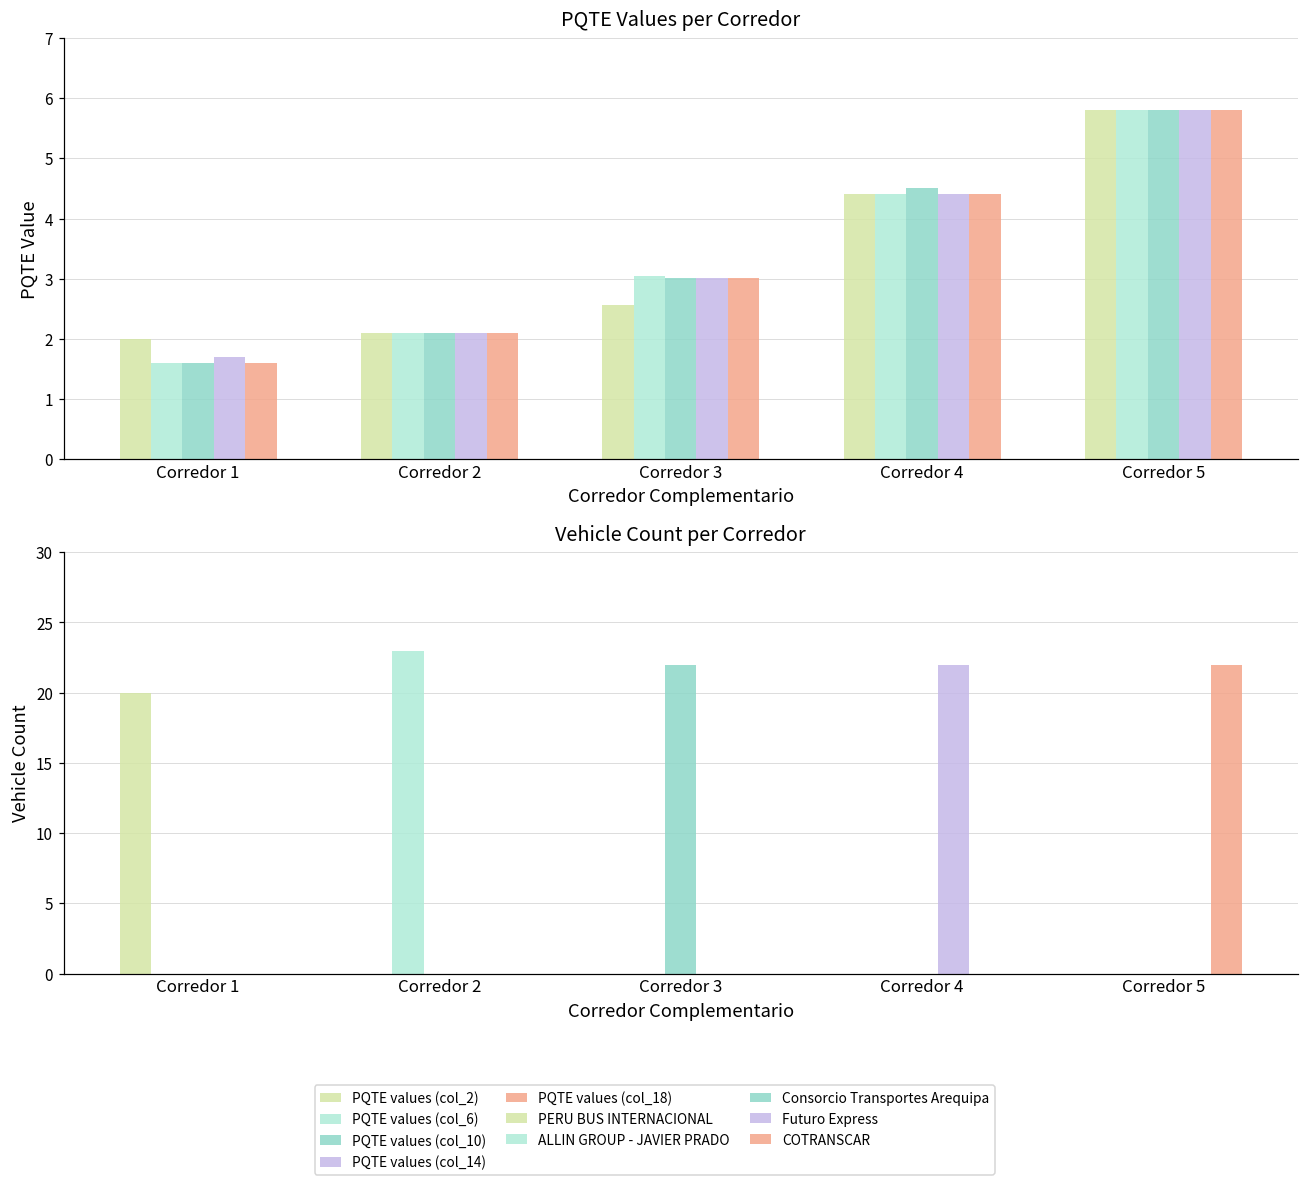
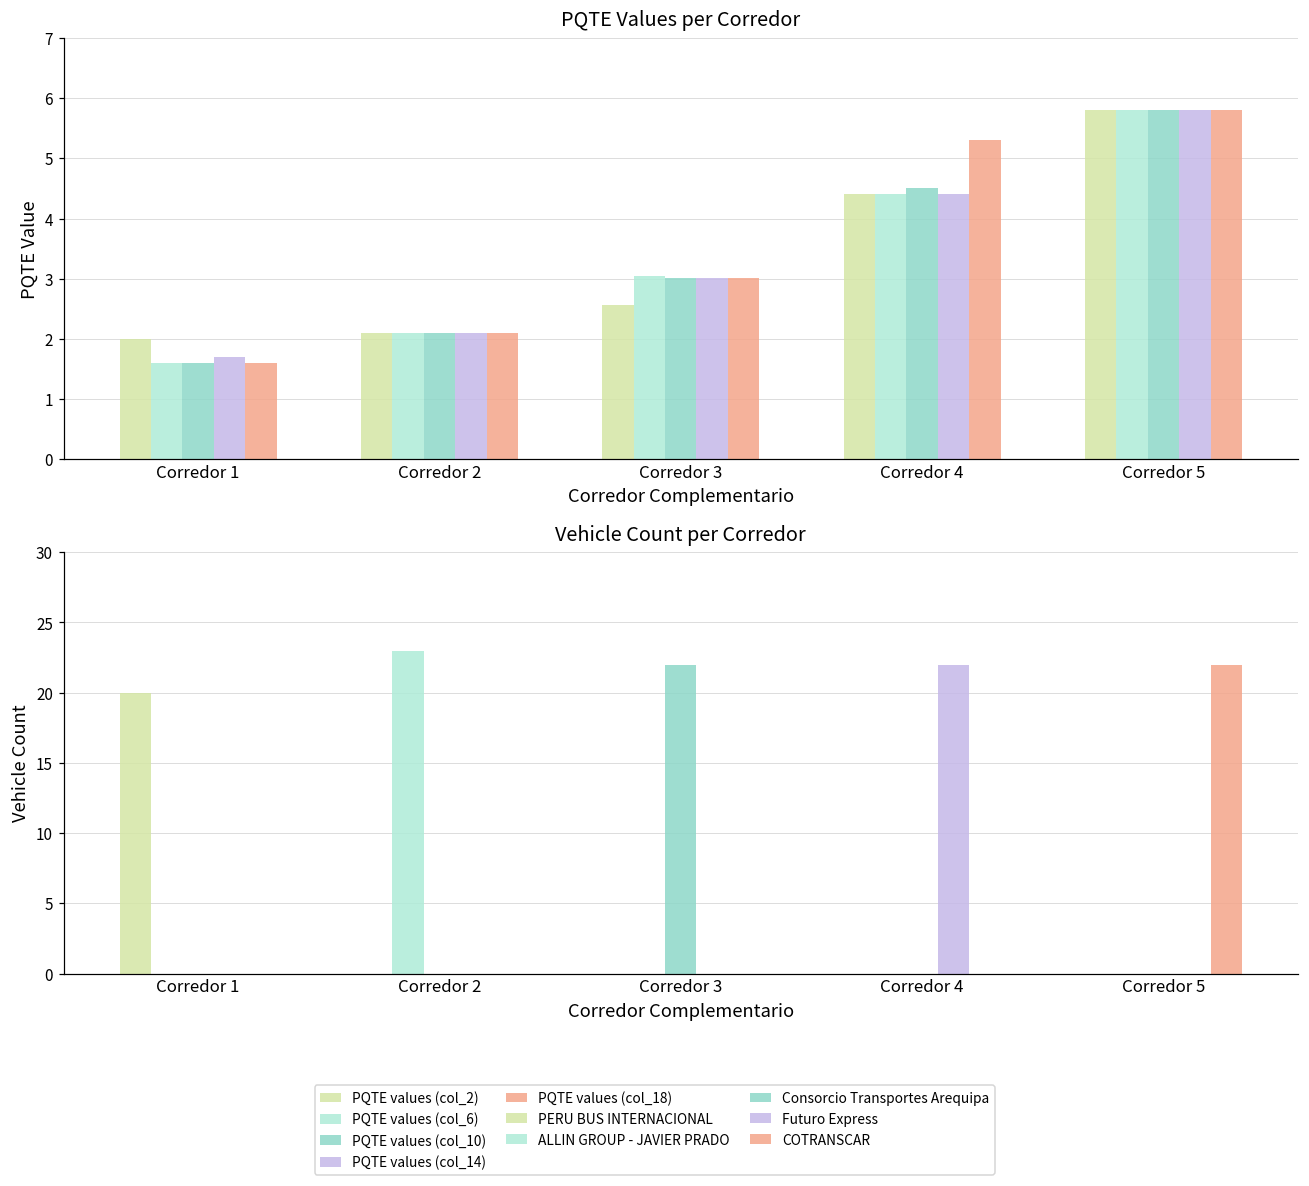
  {
    "PQTE Values per Corredor": {
      "PQTE values (col_2)": {
        "Corredor 1": 2.0,
        "Corredor 2": 2.1,
        "Corredor 3": 2.6,
        "Corredor 4": 4.4,
        "Corredor 5": 5.8
      },
      "PQTE values (col_18)": {
        "Corredor 1": 1.6,
        "Corredor 2": 2.1,
        "Corredor 3": 3.0,
-       "Corredor 4": 4.4,
+       "Corredor 4": 5.3,
        "Corredor 5": 5.8
      }
    },
    "Vehicle Count per Corredor": {
      "PERU BUS INTERNACIONAL": {
        "Corredor 1": 20.0,
        "Corredor 2": 0.0,
        "Corredor 3": 0.0,
        "Corredor 4": 0.0,
        "Corredor 5": 0.0
      },
      "COTRANSCAR": {
        "Corredor 1": 0.0,
        "Corredor 2": 0.0,
        "Corredor 3": 0.0,
        "Corredor 4": 0.0,
        "Corredor 5": 22.0
      }
    }
  }
